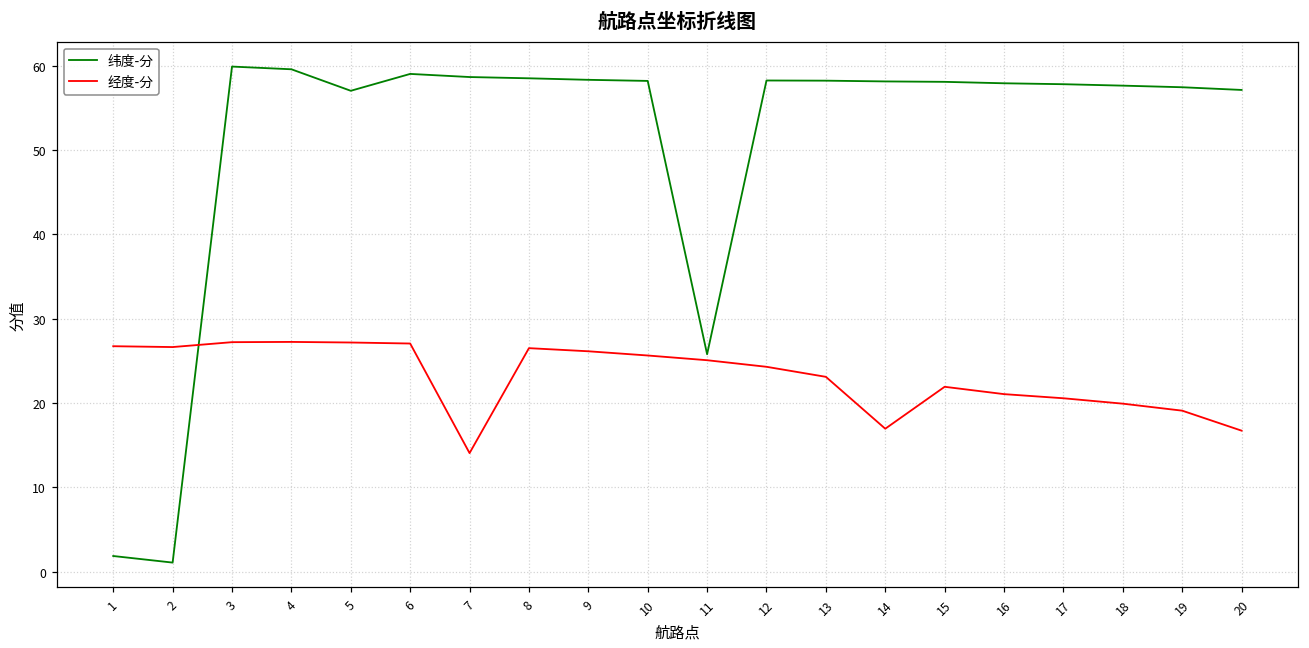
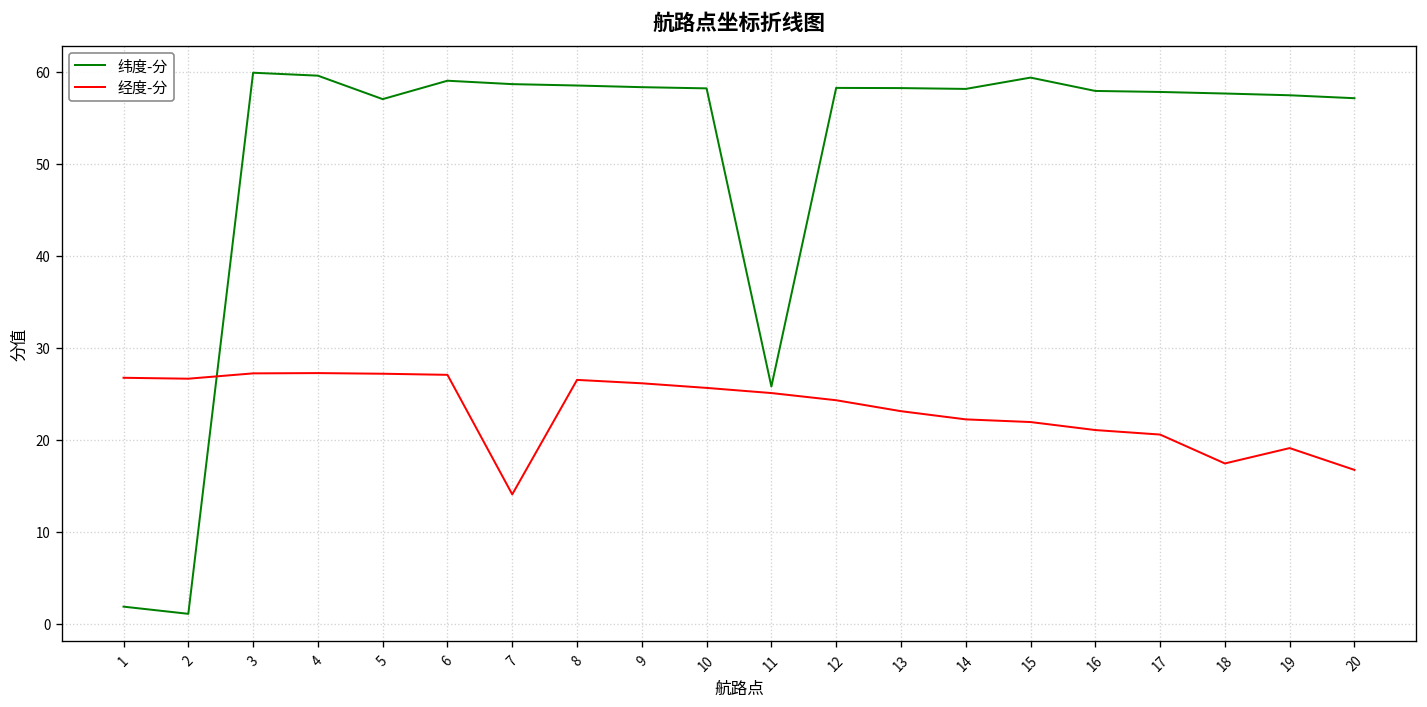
  {
    "纬度-分": {
      "1": 2,
      "2": 1,
      "3": 60,
      "4": 60,
      "5": 57,
      "6": 59,
      "7": 59,
      "8": 59,
      "9": 58,
      "10": 58,
      "11": 26,
      "12": 58,
      "13": 58,
      "14": 58,
-     "15": 58,
+     "15": 59,
      "16": 58,
      "17": 58,
      "18": 58,
      "19": 57,
      "20": 57
    },
    "经度-分": {
      "1": 27,
      "2": 27,
      "3": 27,
      "4": 27,
      "5": 27,
      "6": 27,
      "7": 14,
      "8": 27,
      "9": 26,
      "10": 26,
      "11": 25,
      "12": 24,
      "13": 23,
-     "14": 17,
+     "14": 22,
      "15": 22,
      "16": 21,
      "17": 21,
-     "18": 20,
+     "18": 17,
      "19": 19,
      "20": 17
    }
  }
